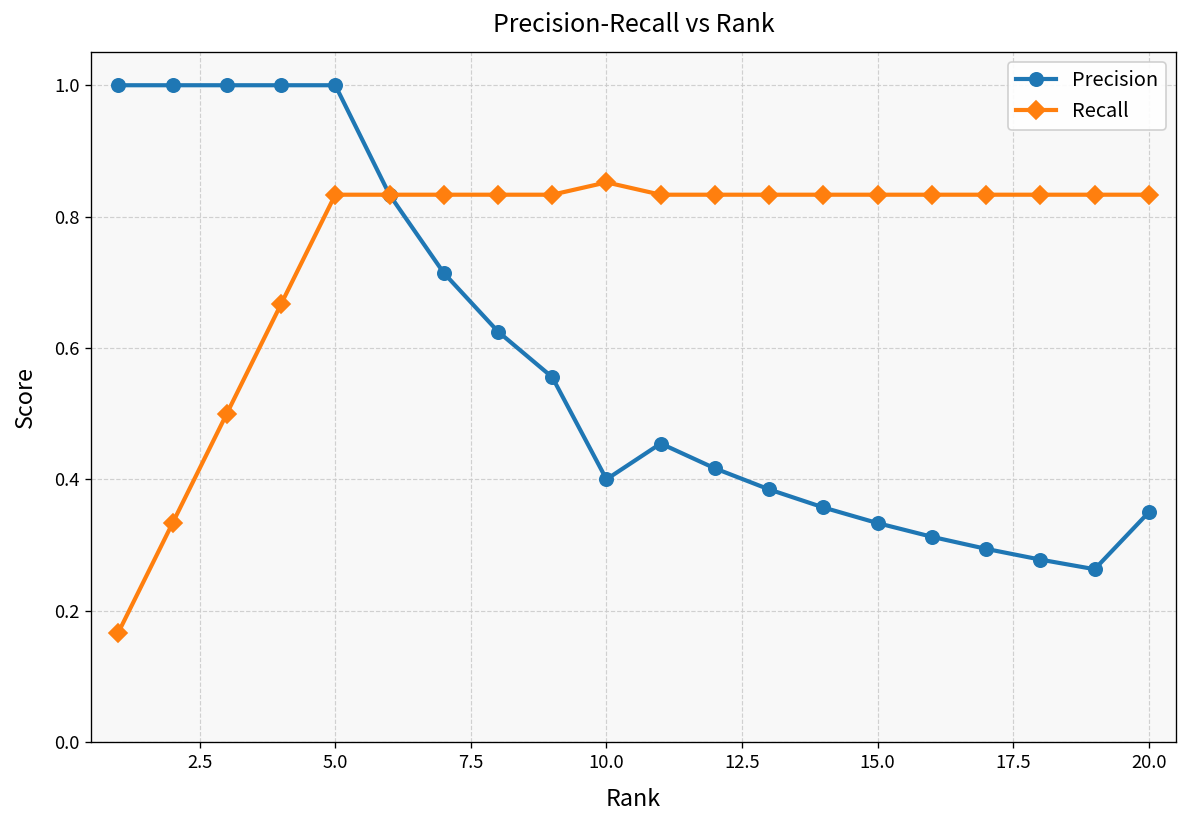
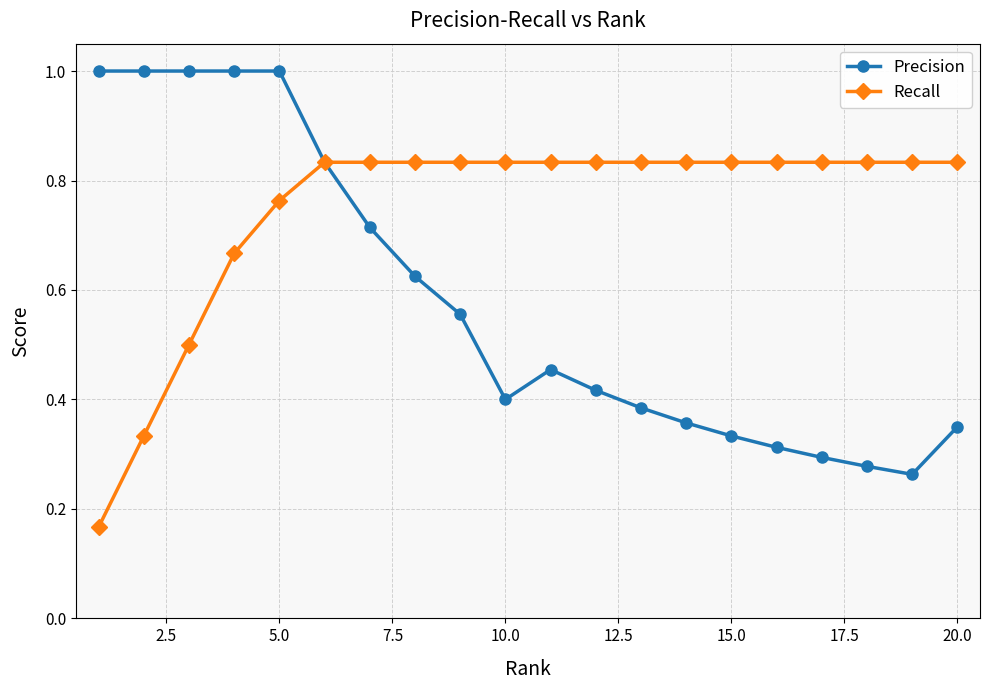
  {
    "Precision": {
      "5.0": 1.00,
      "10.0": 0.40,
      "15.0": 0.33,
      "20.0": 0.35
    },
    "Recall": {
-     "5.0": 0.83,
-     "10.0": 0.85,
+     "5.0": 0.76,
+     "10.0": 0.83,
      "15.0": 0.83,
      "20.0": 0.83
    }
  }
